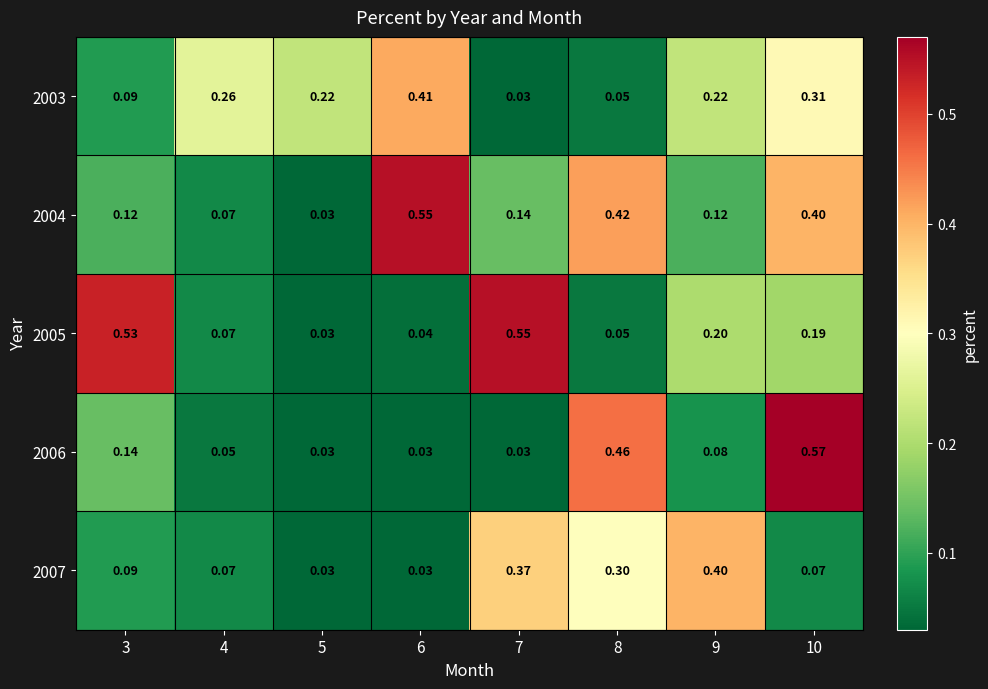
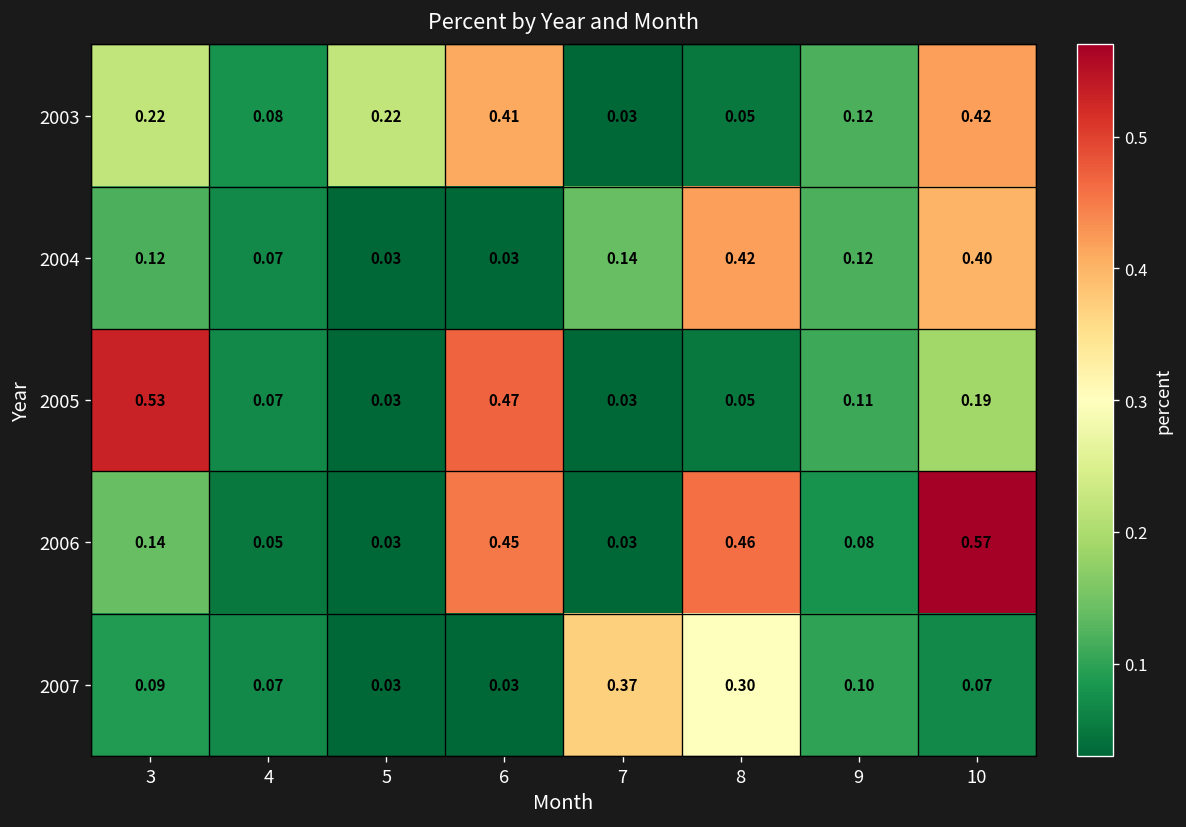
  {
    "2003": {
-     "3": 0.09,
-     "4": 0.26,
+     "3": 0.22,
+     "4": 0.08,
      "5": 0.22,
      "6": 0.41,
      "7": 0.03,
      "8": 0.05,
-     "9": 0.22,
-     "10": 0.31
+     "9": 0.12,
+     "10": 0.42
    },
    "2004": {
      "3": 0.12,
      "4": 0.07,
      "5": 0.03,
-     "6": 0.55,
+     "6": 0.03,
      "7": 0.14,
      "8": 0.42,
      "9": 0.12,
      "10": 0.40
    },
    "2005": {
      "3": 0.53,
      "4": 0.07,
      "5": 0.03,
-     "6": 0.04,
-     "7": 0.55,
+     "6": 0.47,
+     "7": 0.03,
      "8": 0.05,
-     "9": 0.20,
+     "9": 0.11,
      "10": 0.19
    },
    "2006": {
      "3": 0.14,
      "4": 0.05,
      "5": 0.03,
-     "6": 0.03,
+     "6": 0.45,
      "7": 0.03,
      "8": 0.46,
      "9": 0.08,
      "10": 0.57
    },
    "2007": {
      "3": 0.09,
      "4": 0.07,
      "5": 0.03,
      "6": 0.03,
      "7": 0.37,
      "8": 0.30,
-     "9": 0.40,
+     "9": 0.10,
      "10": 0.07
    }
  }
